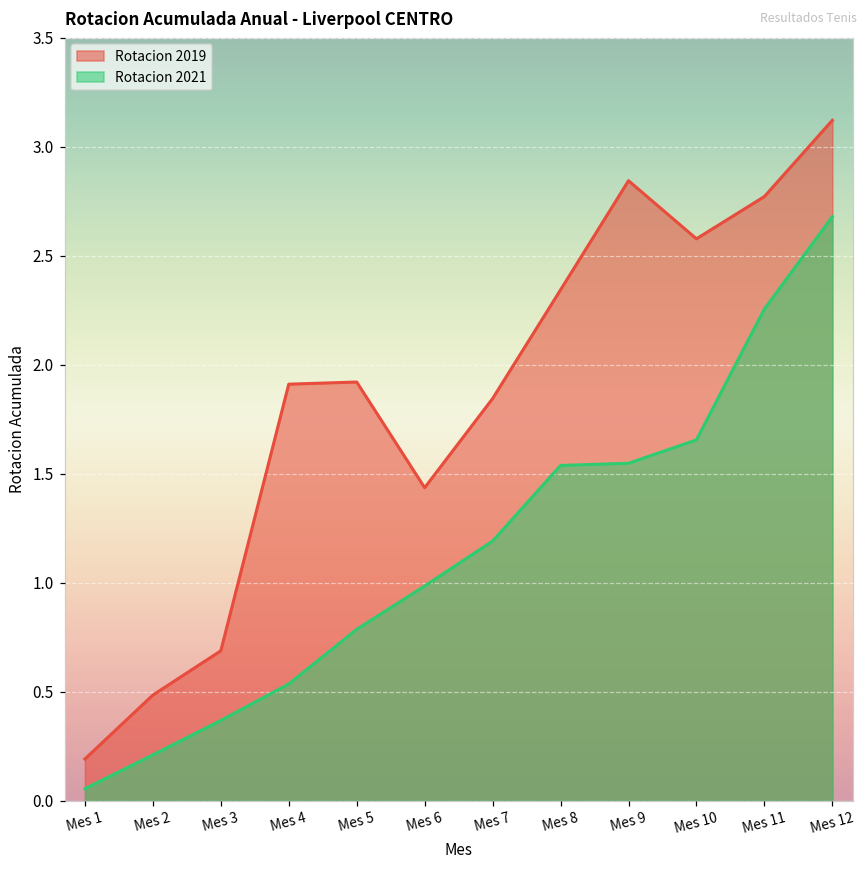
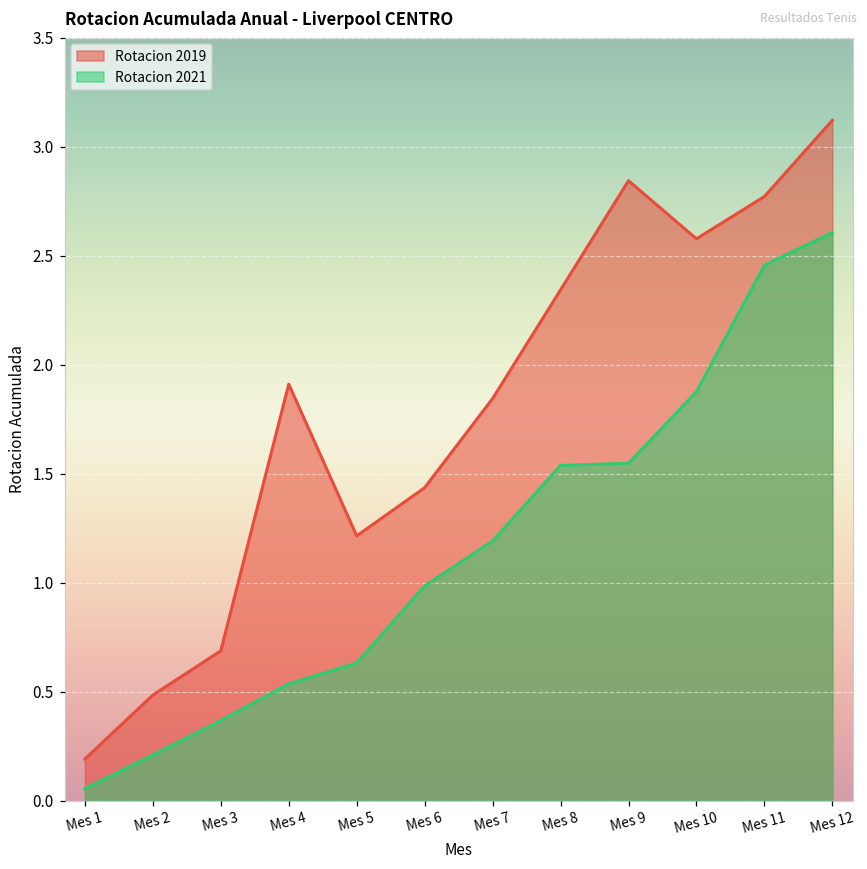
  {
    "Rotacion 2019": {
      "Mes 1": 0.19,
      "Mes 2": 0.48,
      "Mes 3": 0.69,
      "Mes 4": 1.91,
-     "Mes 5": 1.92,
+     "Mes 5": 1.21,
      "Mes 6": 1.44,
      "Mes 7": 1.84,
      "Mes 8": 2.34,
      "Mes 9": 2.84,
      "Mes 10": 2.58,
      "Mes 11": 2.77,
      "Mes 12": 3.12
    },
    "Rotacion 2021": {
      "Mes 1": 0.05,
      "Mes 2": 0.21,
      "Mes 3": 0.37,
      "Mes 4": 0.54,
-     "Mes 5": 0.79,
+     "Mes 5": 0.63,
      "Mes 6": 0.98,
      "Mes 7": 1.19,
      "Mes 8": 1.54,
      "Mes 9": 1.55,
-     "Mes 10": 1.65,
-     "Mes 11": 2.26,
-     "Mes 12": 2.68
+     "Mes 10": 1.88,
+     "Mes 11": 2.46,
+     "Mes 12": 2.61
    }
  }
